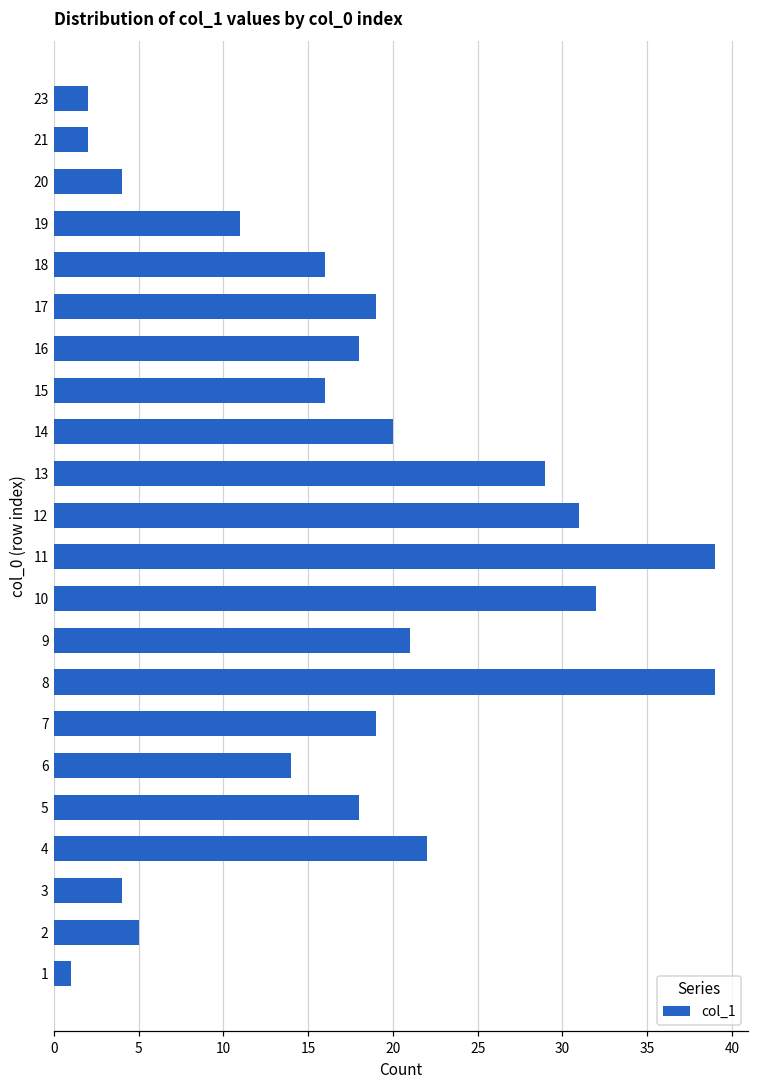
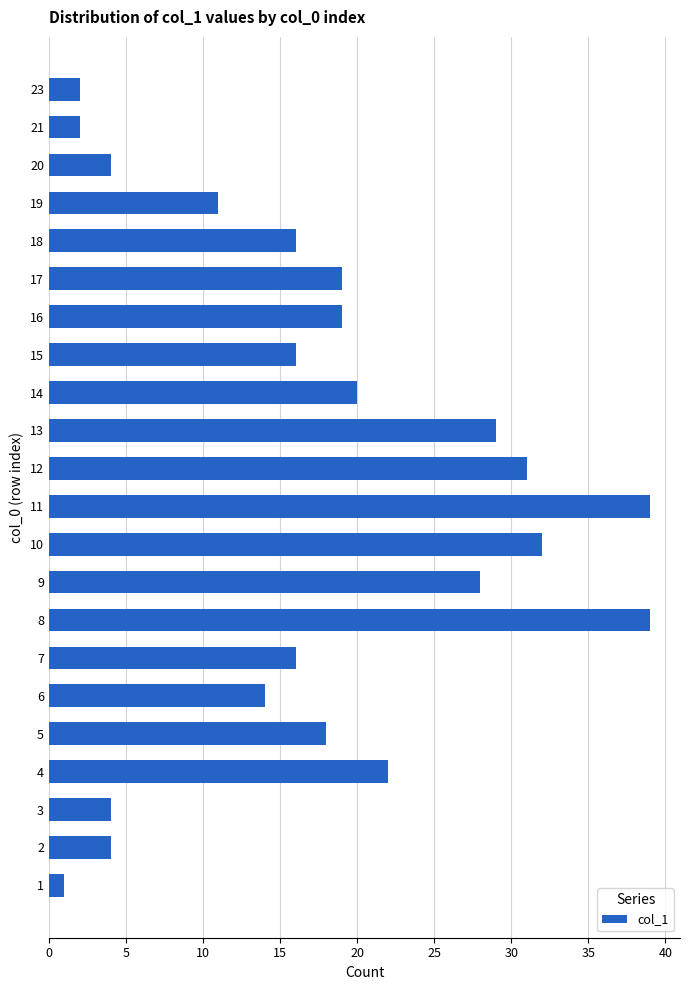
  {
    "23": 2,
    "21": 2,
    "20": 4,
    "19": 11,
    "18": 16,
    "17": 19,
-   "16": 18,
+   "16": 19,
    "15": 16,
    "14": 20,
    "13": 29,
    "12": 31,
    "11": 39,
    "10": 32,
-   "9": 21,
+   "9": 28,
    "8": 39,
-   "7": 19,
+   "7": 16,
    "6": 14,
    "5": 18,
    "4": 22,
    "3": 4,
-   "2": 5,
+   "2": 4,
    "1": 1
  }
